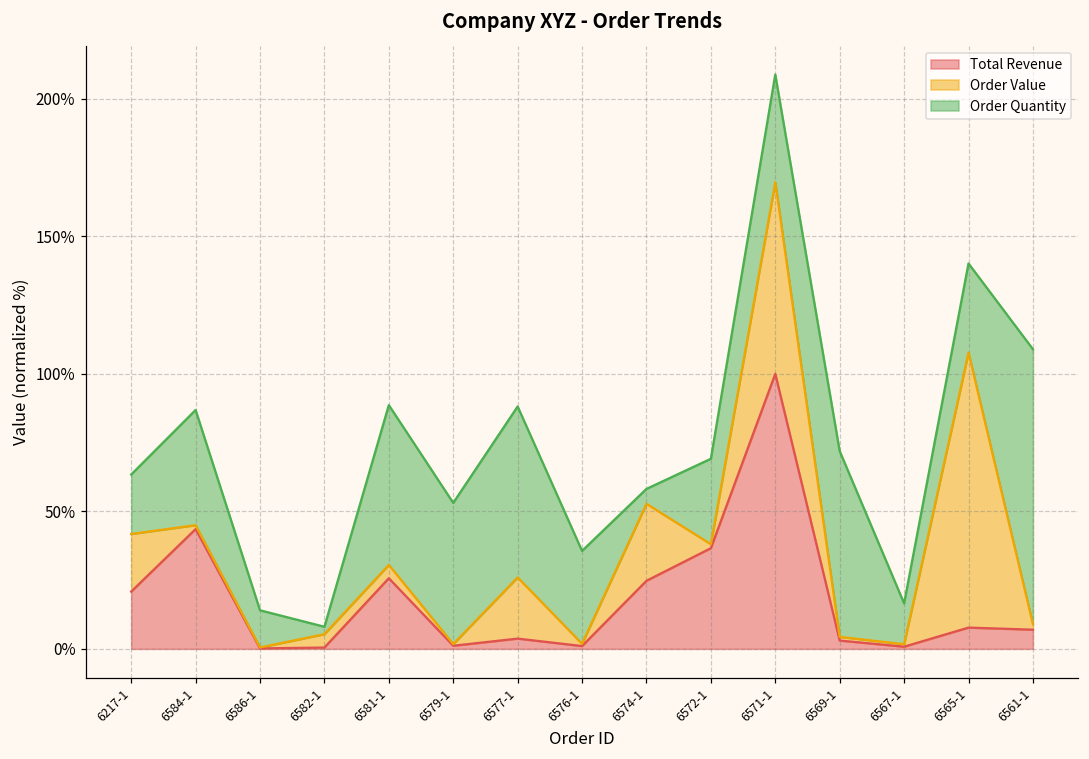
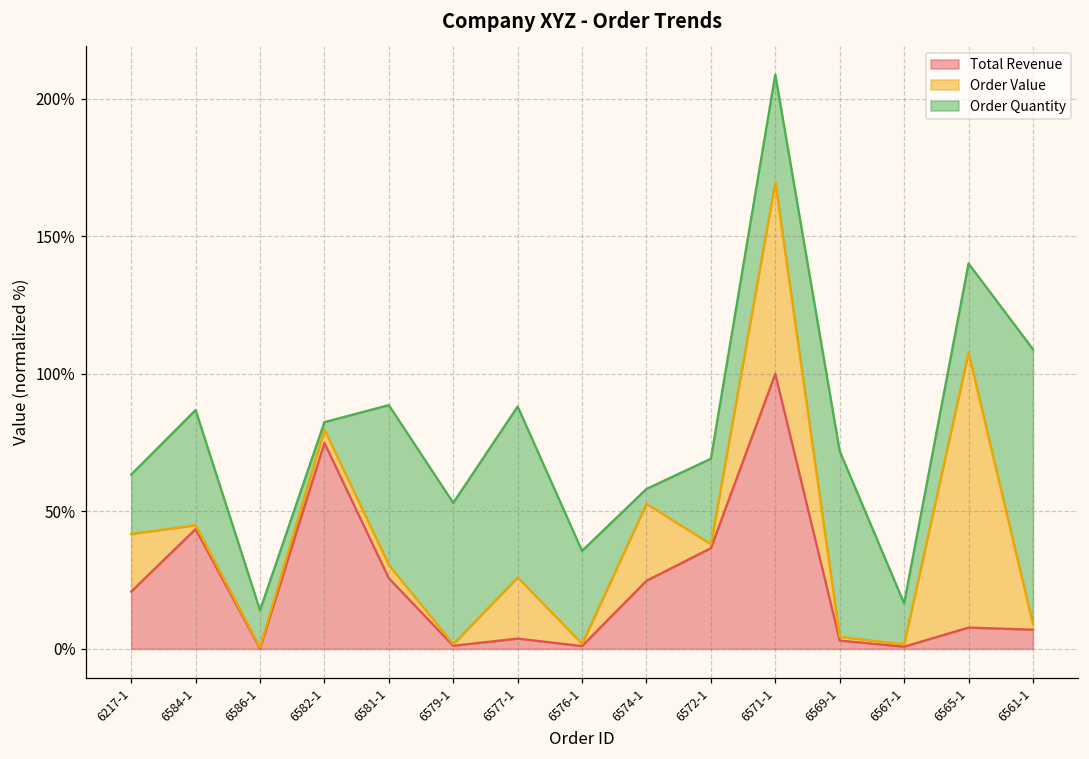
  {
    "Total Revenue": {
      "6217-1": "21%",
      "6584-1": "44%",
-     "6582-1": "0%",
+     "6582-1": "75%",
      "6581-1": "26%",
      "6577-1": "4%",
      "6574-1": "25%",
      "6572-1": "37%",
      "6571-1": "100%",
      "6569-1": "3%",
      "6565-1": "8%",
      "6561-1": "7%"
    },
    "Order Value": {
      "6217-1": "21%",
      "6584-1": "1%",
      "6582-1": "5%",
      "6581-1": "5%",
      "6577-1": "22%",
      "6574-1": "28%",
      "6572-1": "1%",
      "6571-1": "70%",
      "6569-1": "1%",
      "6565-1": "100%",
      "6561-1": "2%"
    },
    "Order Quantity": {
      "6217-1": "22%",
      "6584-1": "42%",
      "6586-1": "14%",
      "6582-1": "3%",
      "6581-1": "58%",
      "6579-1": "51%",
      "6577-1": "62%",
      "6576-1": "34%",
      "6574-1": "5%",
      "6572-1": "31%",
      "6571-1": "39%",
      "6569-1": "68%",
      "6567-1": "15%",
      "6565-1": "32%",
      "6561-1": "100%"
    }
  }
